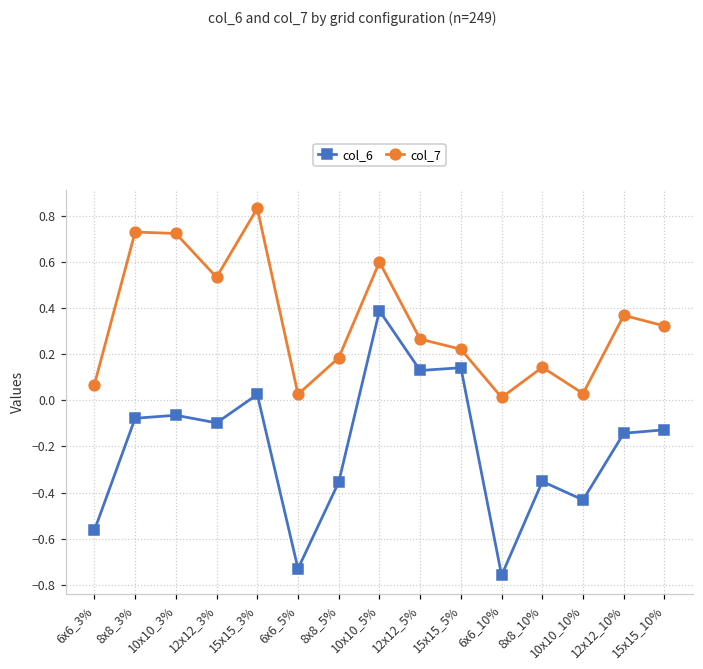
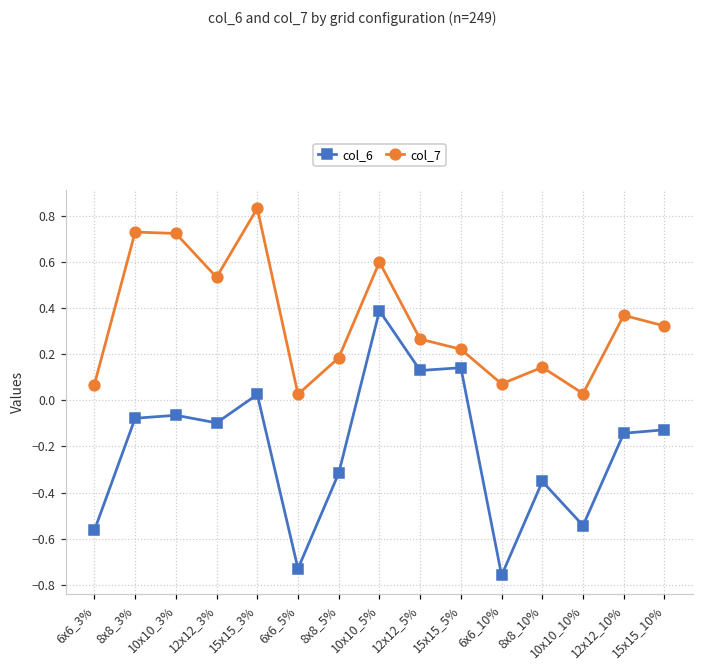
  {
    "col_6": {
      "6x6_3%": -0.56,
      "8x8_3%": -0.08,
      "10x10_3%": -0.07,
      "12x12_3%": -0.10,
      "15x15_3%": 0.03,
      "6x6_5%": -0.73,
-     "8x8_5%": -0.36,
+     "8x8_5%": -0.32,
      "10x10_5%": 0.39,
      "12x12_5%": 0.13,
      "15x15_5%": 0.14,
      "6x6_10%": -0.76,
      "8x8_10%": -0.35,
-     "10x10_10%": -0.43,
+     "10x10_10%": -0.54,
      "12x12_10%": -0.14,
      "15x15_10%": -0.13
    },
    "col_7": {
      "6x6_3%": 0.07,
      "8x8_3%": 0.73,
      "10x10_3%": 0.72,
      "12x12_3%": 0.53,
      "15x15_3%": 0.83,
      "6x6_5%": 0.03,
      "8x8_5%": 0.18,
      "10x10_5%": 0.60,
      "12x12_5%": 0.27,
      "15x15_5%": 0.22,
-     "6x6_10%": 0.01,
+     "6x6_10%": 0.07,
      "8x8_10%": 0.14,
      "10x10_10%": 0.03,
      "12x12_10%": 0.37,
      "15x15_10%": 0.32
    }
  }
